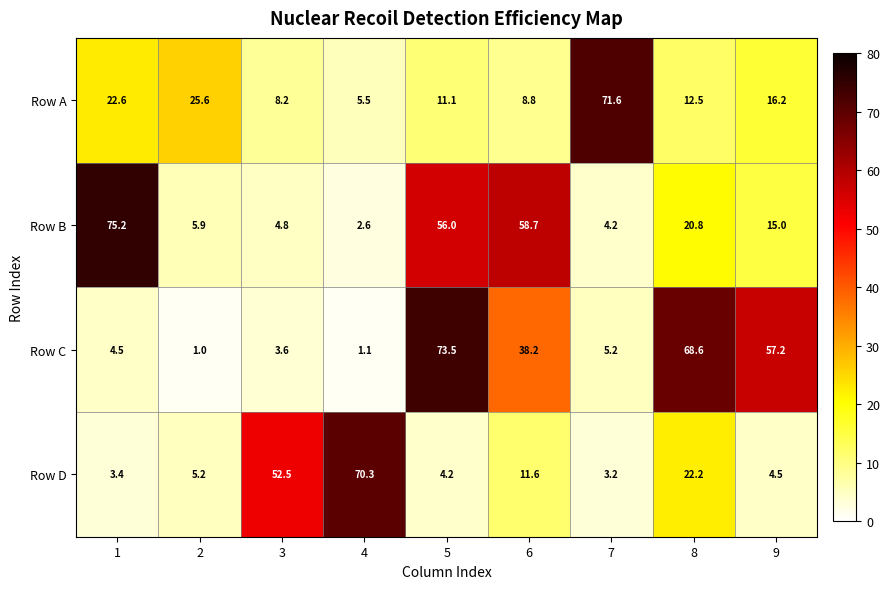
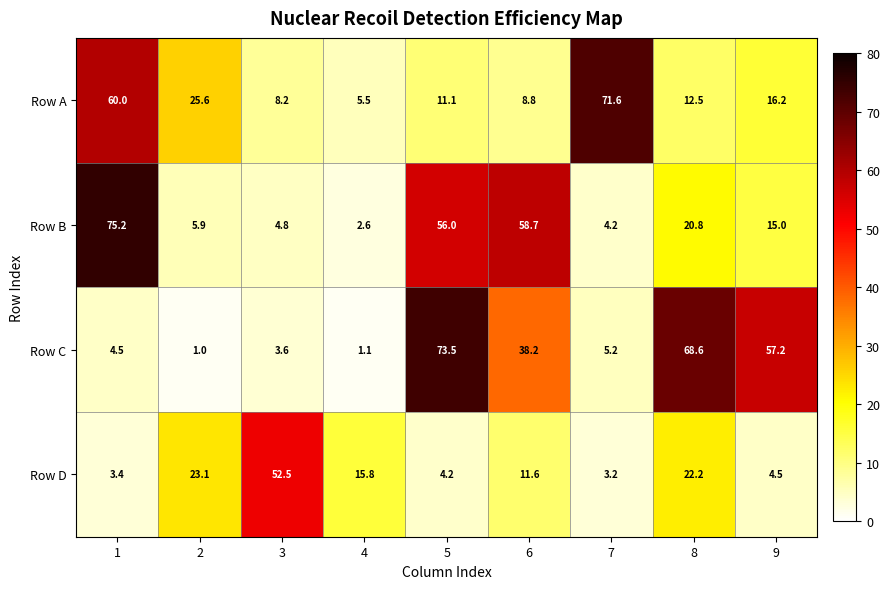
  {
    "Row A": {
-     "1": 22.6,
+     "1": 60.0,
      "2": 25.6,
      "3": 8.2,
      "4": 5.5,
      "5": 11.1,
      "6": 8.8,
      "7": 71.6,
      "8": 12.5,
      "9": 16.2
    },
    "Row B": {
      "1": 75.2,
      "2": 5.9,
      "3": 4.8,
      "4": 2.6,
      "5": 56.0,
      "6": 58.7,
      "7": 4.2,
      "8": 20.8,
      "9": 15.0
    },
    "Row C": {
      "1": 4.5,
      "2": 1.0,
      "3": 3.6,
      "4": 1.1,
      "5": 73.5,
      "6": 38.2,
      "7": 5.2,
      "8": 68.6,
      "9": 57.2
    },
    "Row D": {
      "1": 3.4,
-     "2": 5.2,
+     "2": 23.1,
      "3": 52.5,
-     "4": 70.3,
+     "4": 15.8,
      "5": 4.2,
      "6": 11.6,
      "7": 3.2,
      "8": 22.2,
      "9": 4.5
    }
  }
